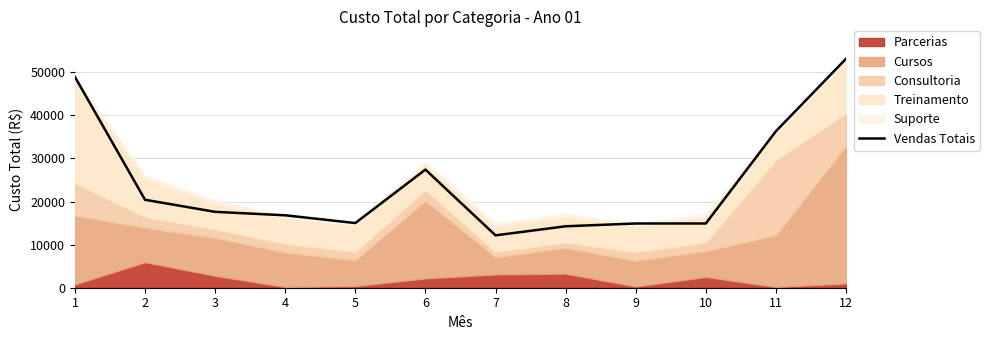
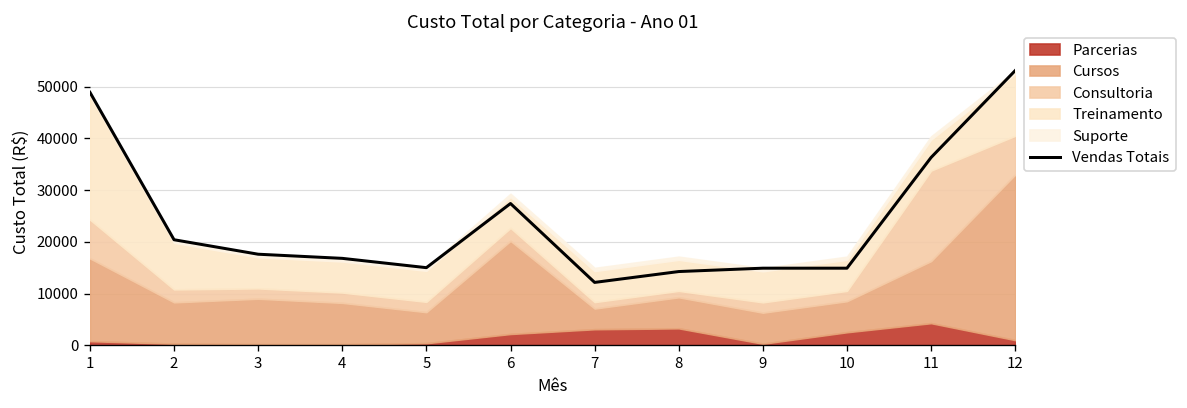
  {
    "Parcerias": {
      "1": 1000,
-     "2": 6000,
-     "3": 3000,
+     "2": 0,
+     "3": 0,
      "6": 2000,
      "7": 3000,
      "8": 3000,
      "10": 3000,
-     "11": 0,
+     "11": 4000,
      "12": 1000
    },
    "Vendas Totais": {
      "6": 27000,
      "7": 12000,
      "8": 14000,
      "10": 15000
    }
  }
